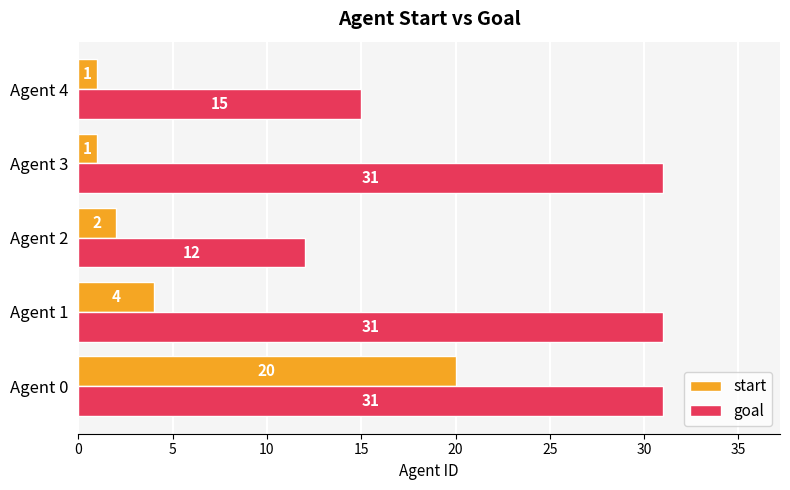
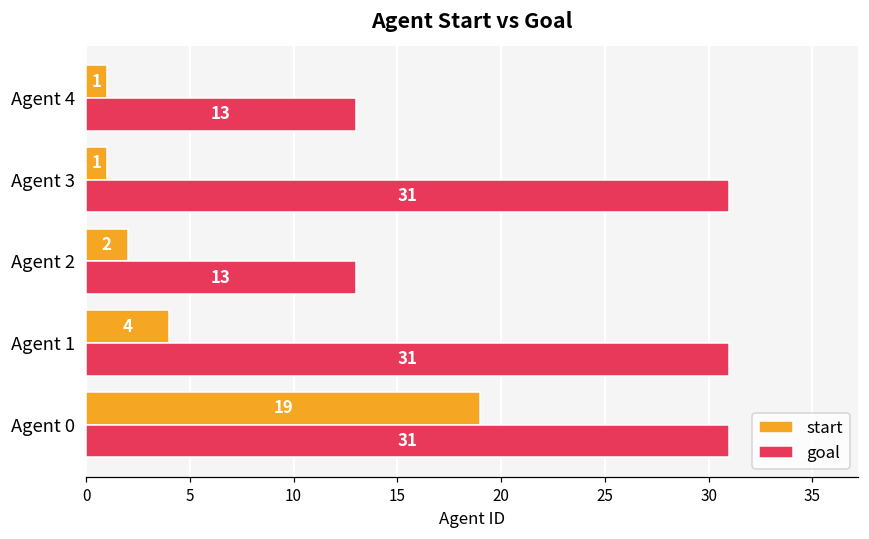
  {
    "start": {
      "Agent 4": 1,
      "Agent 3": 1,
      "Agent 2": 2,
      "Agent 1": 4,
-     "Agent 0": 20
+     "Agent 0": 19
    },
    "goal": {
-     "Agent 4": 15,
+     "Agent 4": 13,
      "Agent 3": 31,
-     "Agent 2": 12,
+     "Agent 2": 13,
      "Agent 1": 31,
      "Agent 0": 31
    }
  }
